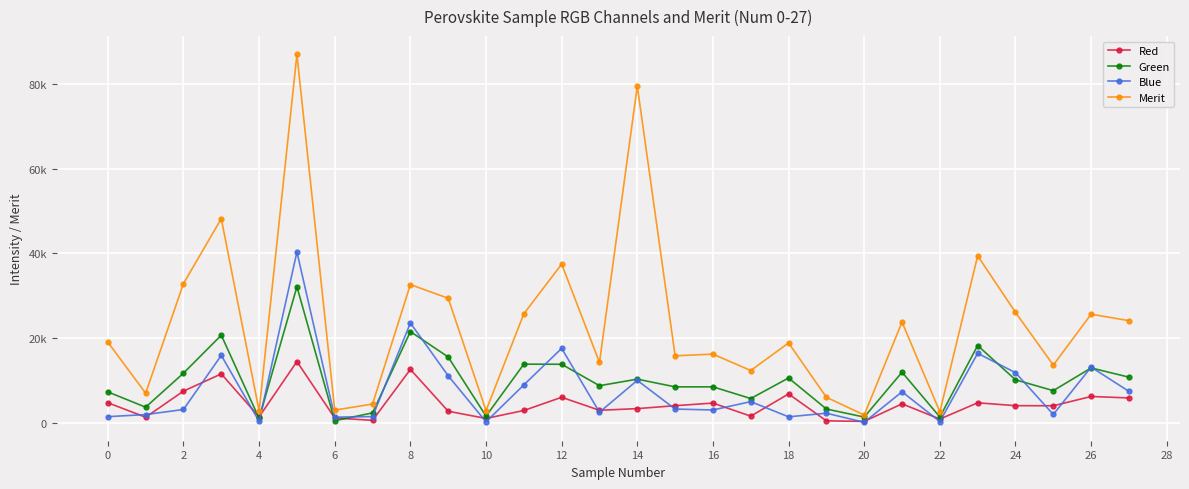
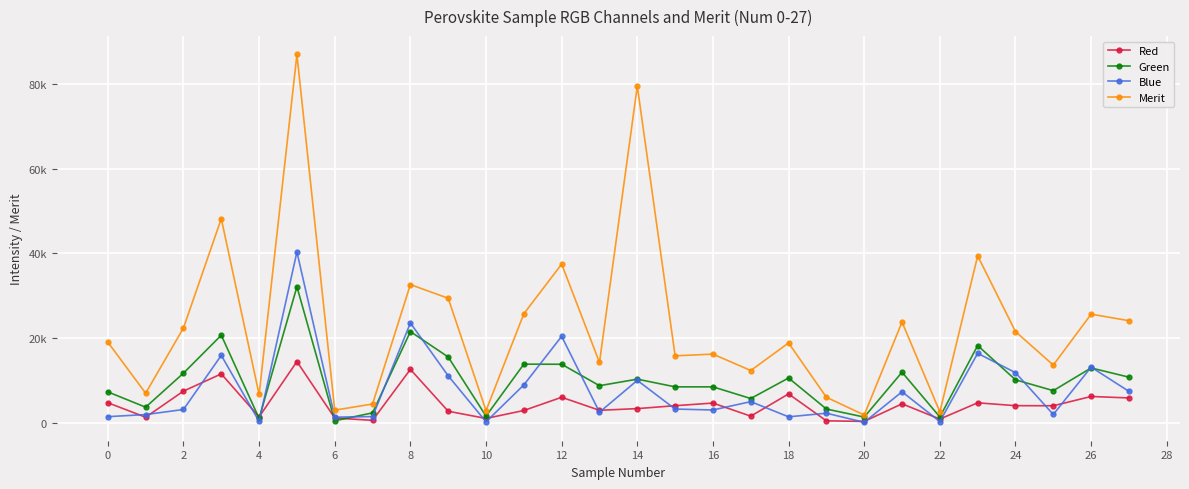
  {
    "Red": {
      "0": 5000,
      "2": 8000,
      "8": 13000,
      "12": 6000,
      "14": 3000,
      "16": 5000,
      "18": 7000,
      "24": 4000,
      "26": 6000
    },
    "Green": {
      "0": 7000,
      "2": 12000,
      "6": 1000,
      "8": 22000,
      "12": 14000,
      "16": 9000,
      "18": 11000,
      "24": 10000
    },
    "Blue": {
      "0": 1000,
      "2": 3000,
      "4": 0,
      "8": 24000,
      "10": 0,
-     "12": 18000,
+     "12": 20000,
      "16": 3000,
      "18": 1000,
      "24": 12000
    },
    "Merit": {
      "0": 19000,
-     "2": 33000,
-     "4": 3000,
+     "2": 22000,
+     "4": 7000,
      "6": 3000,
      "8": 33000,
      "10": 3000,
      "12": 37000,
      "14": 79000,
      "16": 16000,
      "18": 19000,
      "22": 3000,
-     "24": 26000,
+     "24": 22000,
      "26": 26000
    }
  }
